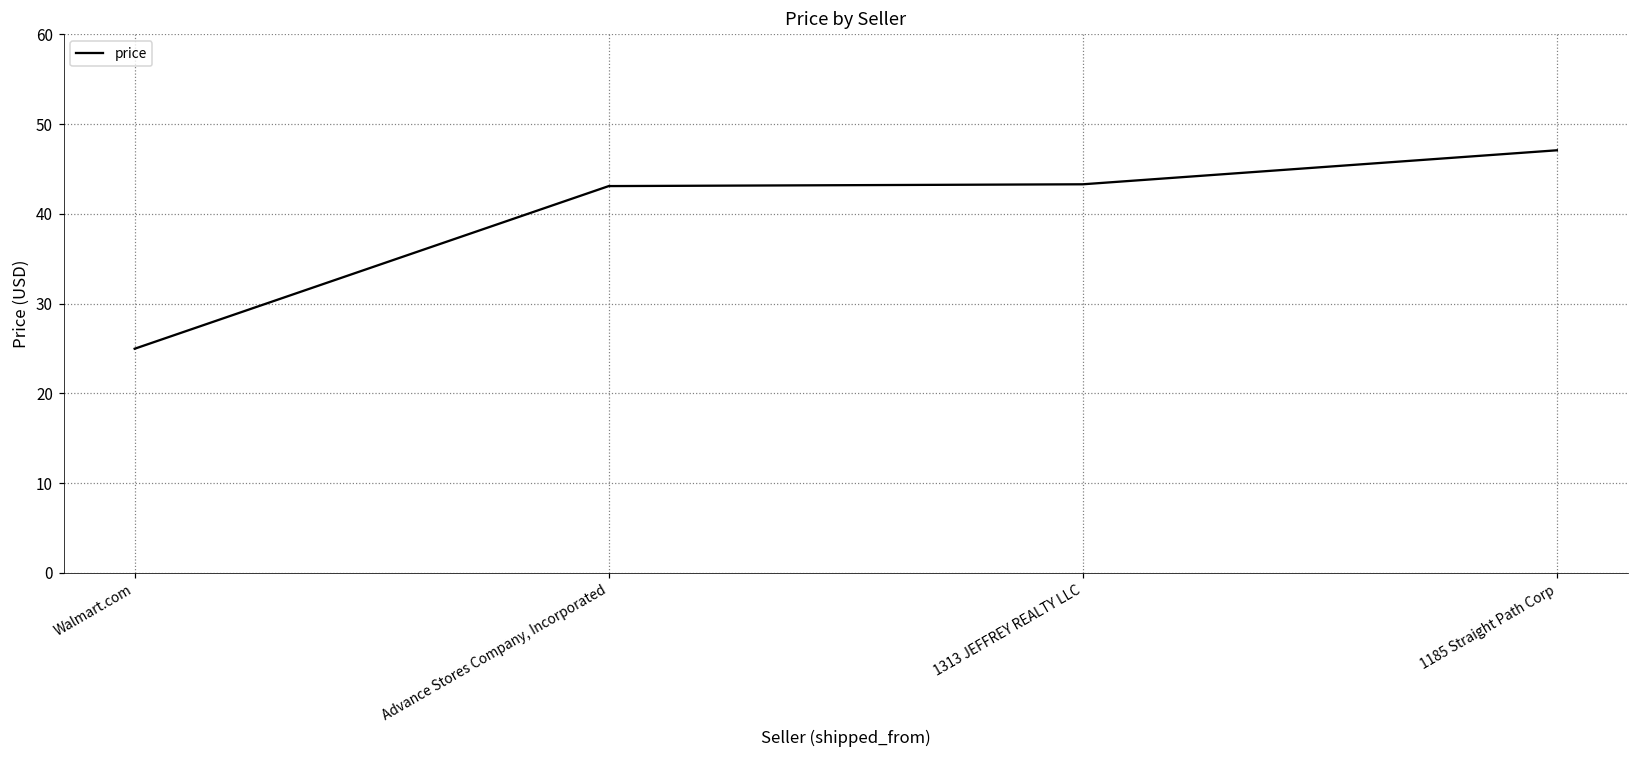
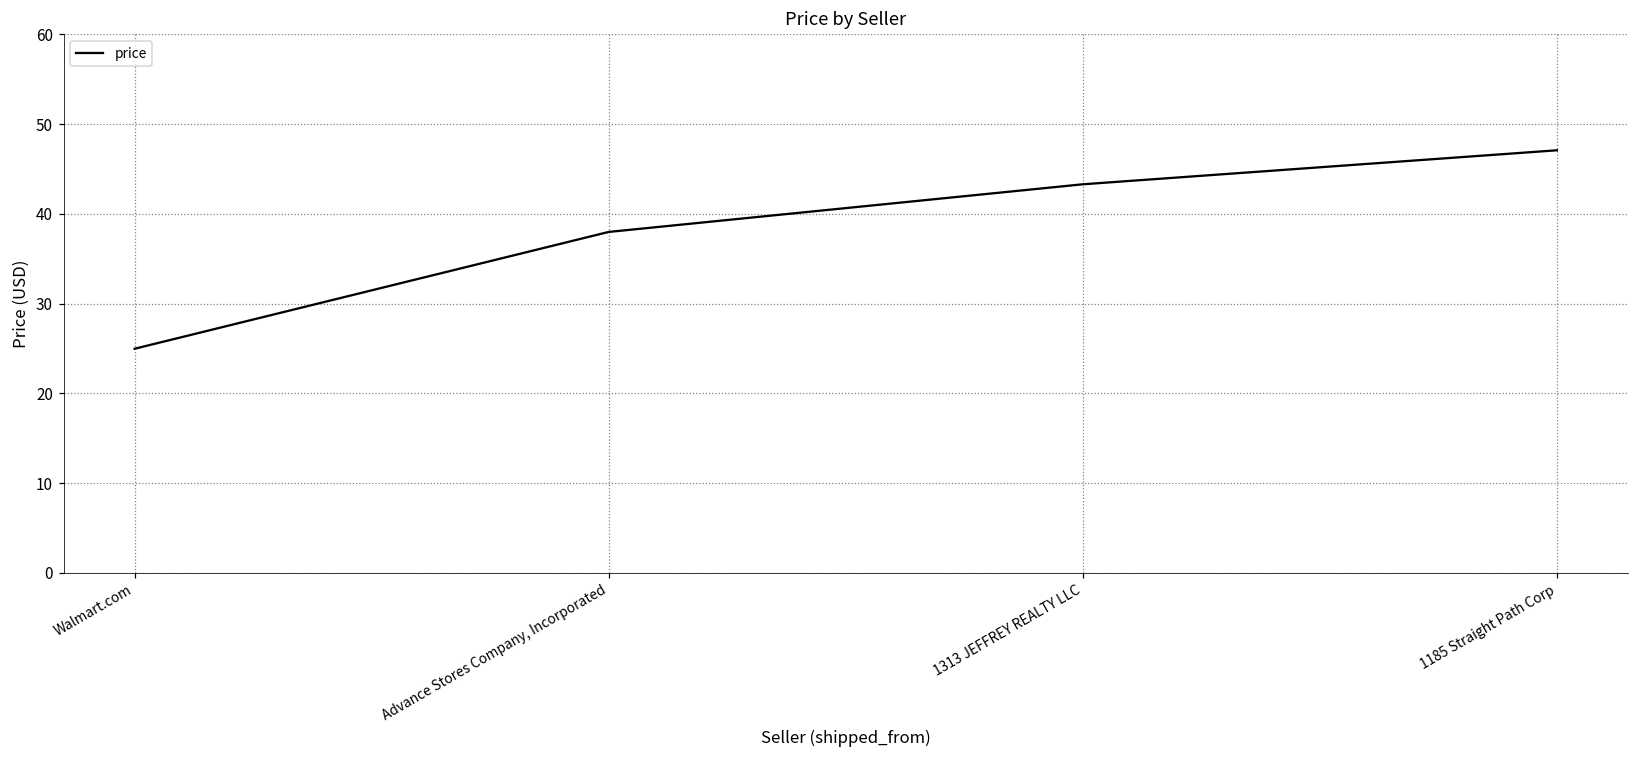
  {
    "Walmart.com": 25,
-   "Advance Stores Company, Incorporated": 43,
+   "Advance Stores Company, Incorporated": 38,
    "1313 JEFFREY REALTY LLC": 43,
    "1185 Straight Path Corp": 47
  }
